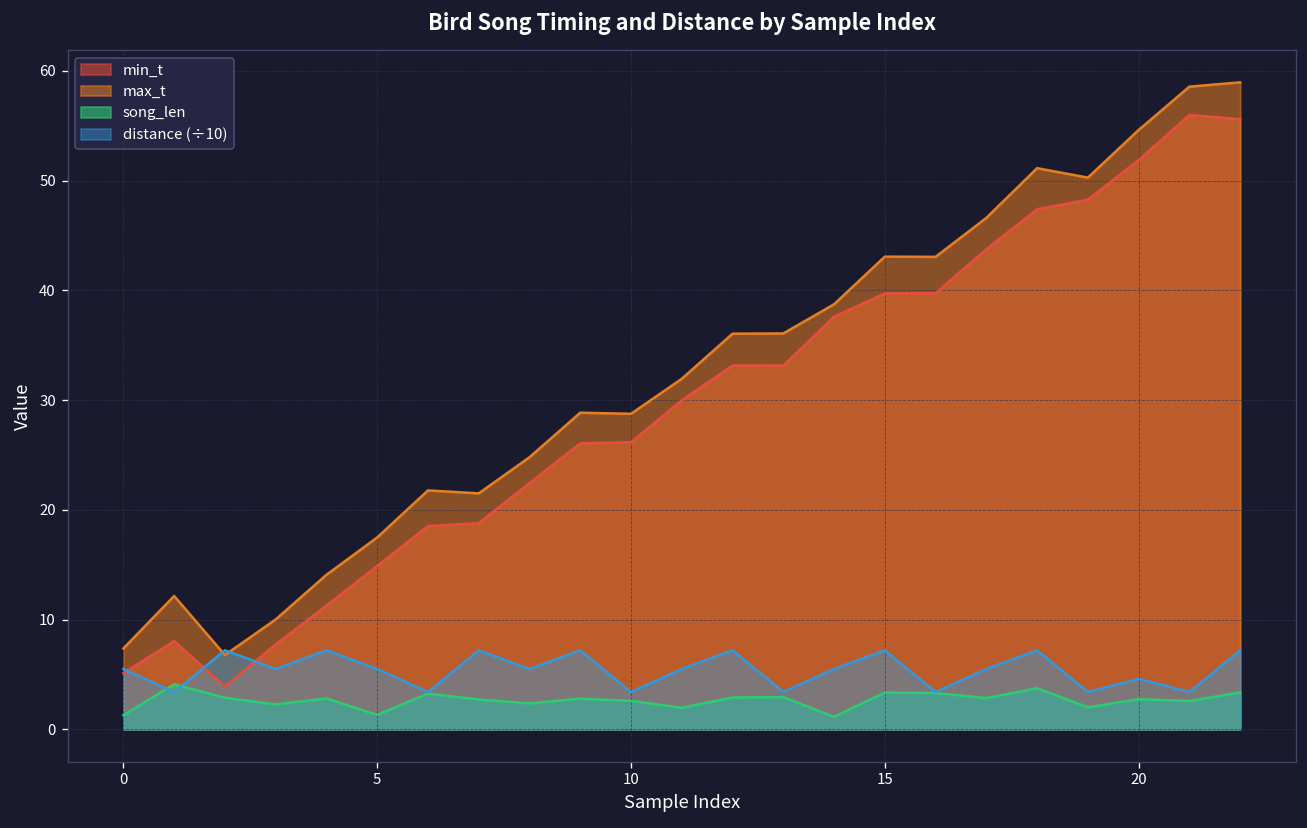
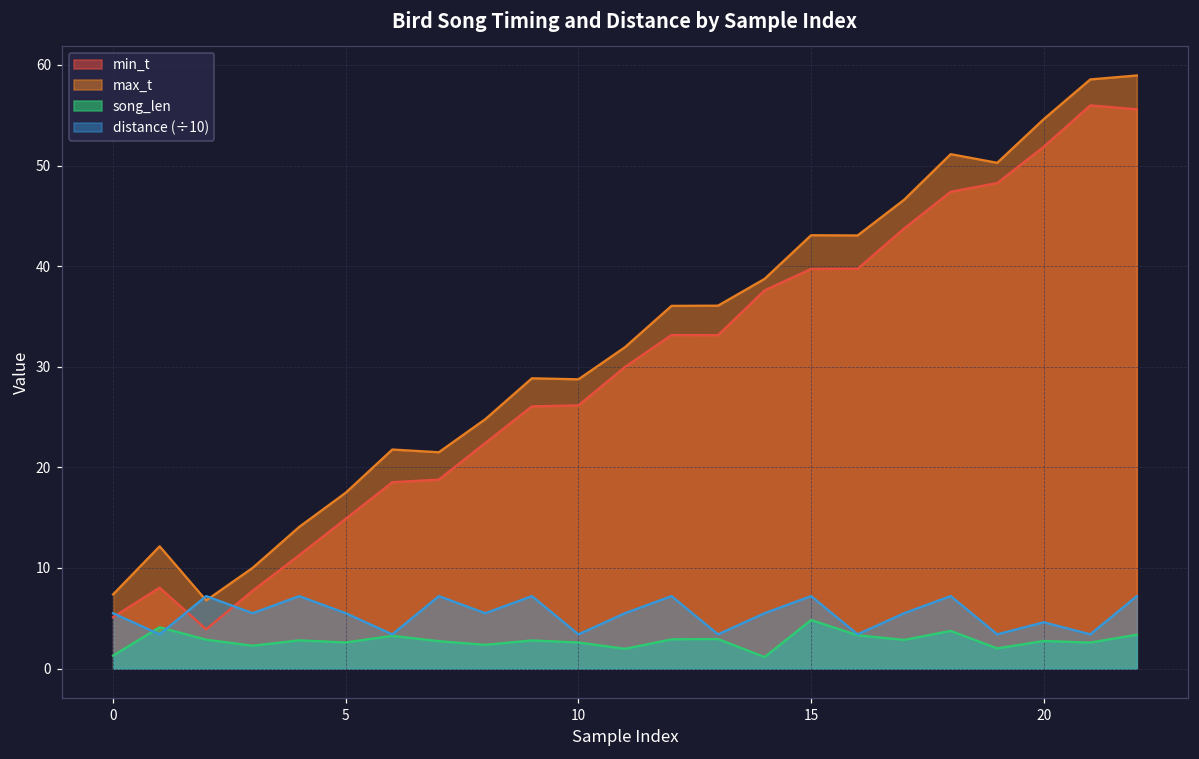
  {
    "song_len": {
      "0": 1,
-     "5": 1,
+     "5": 3,
      "10": 3,
-     "15": 3,
+     "15": 5,
      "20": 3
    },
    "distance (÷10)": {
      "0": 6,
      "5": 6,
      "10": 3,
      "15": 7,
      "20": 5
    }
  }
